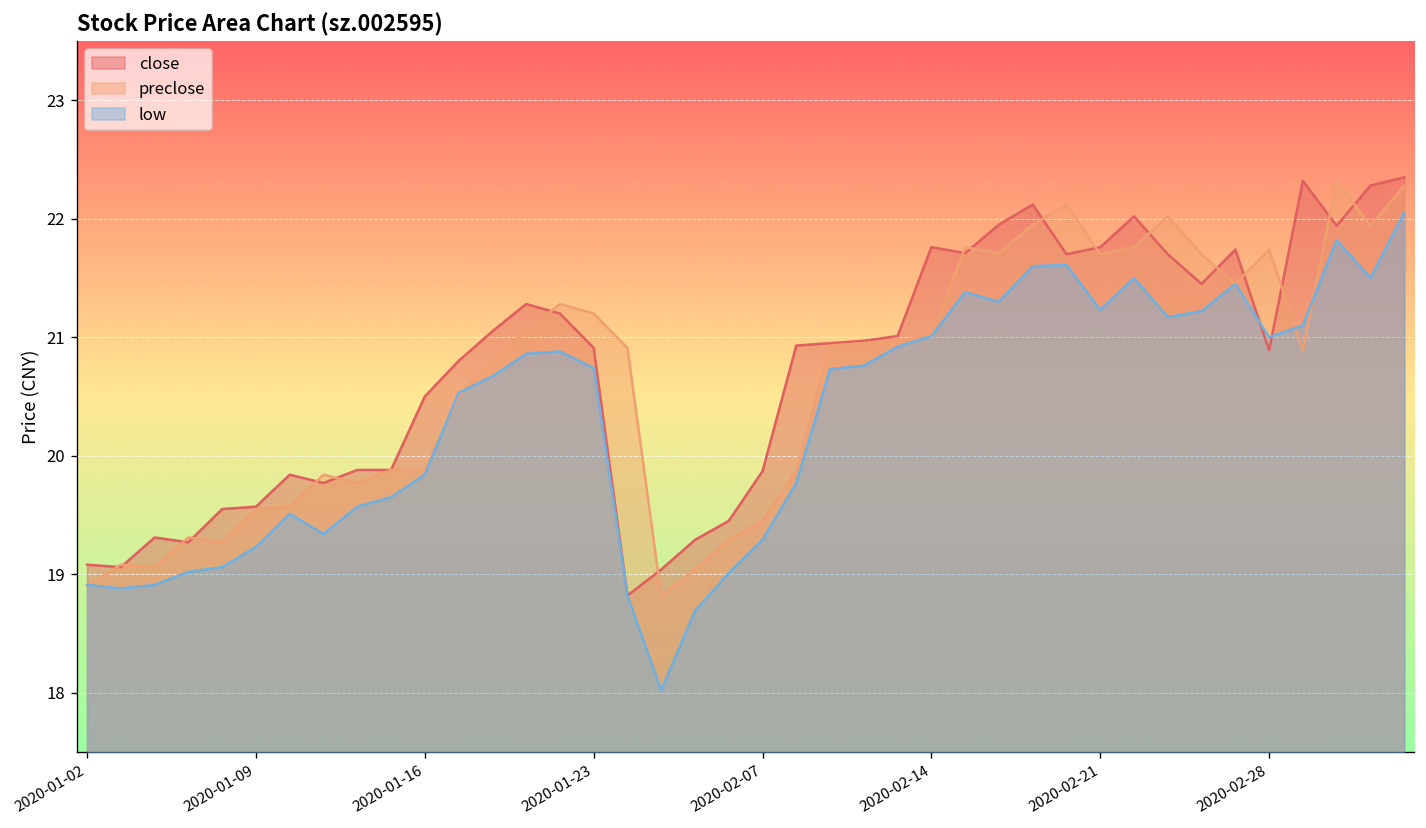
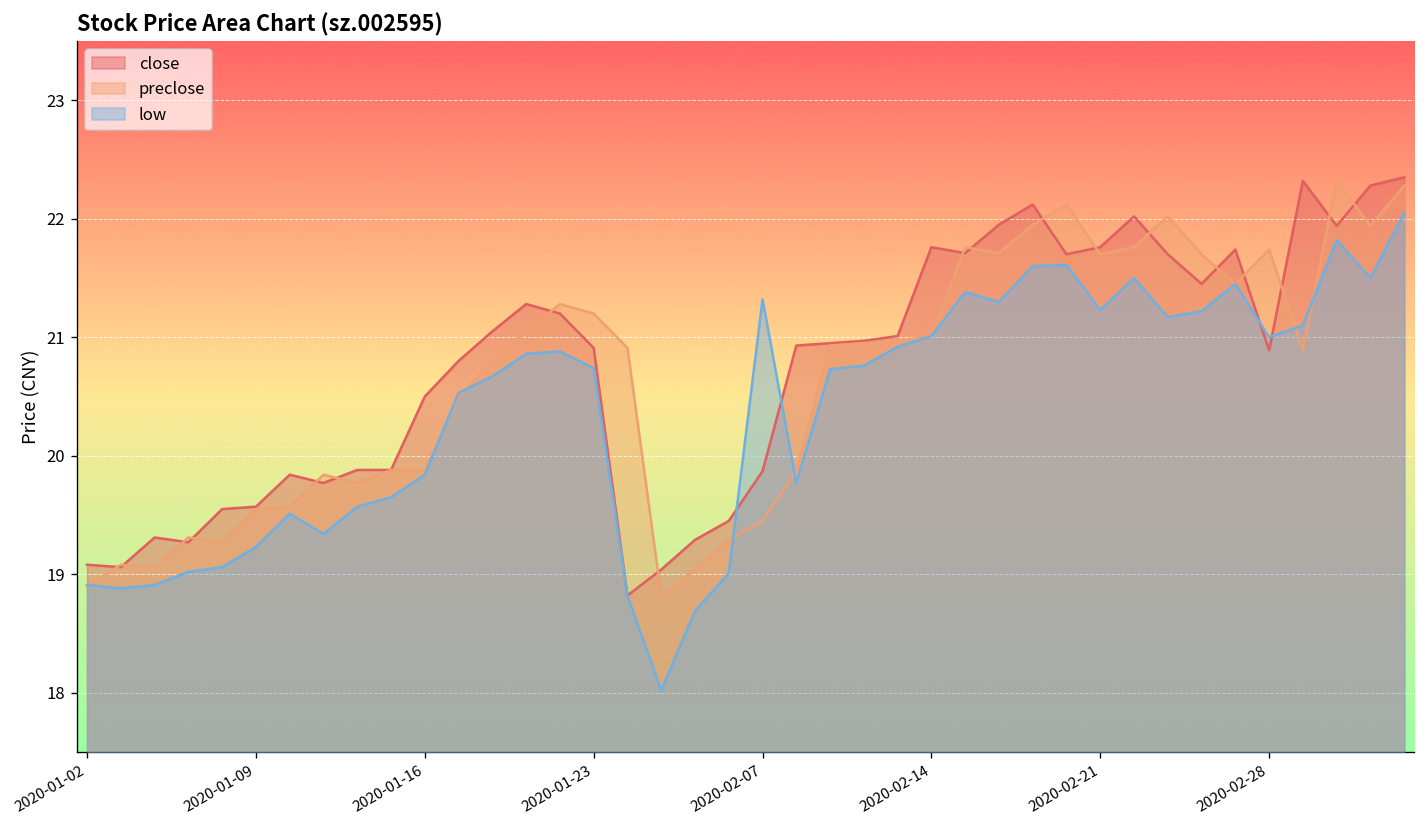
  {
    "low": {
      "2020-01-09": 19.2,
      "2020-01-16": 19.8,
      "2020-01-23": 20.7,
-     "2020-02-07": 19.3,
+     "2020-02-07": 21.3,
      "2020-02-21": 21.2,
      "2020-02-28": 21.0
    }
  }
